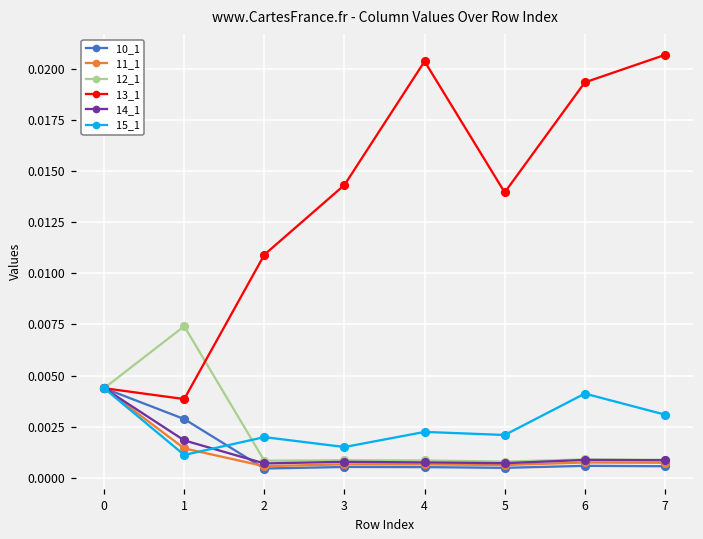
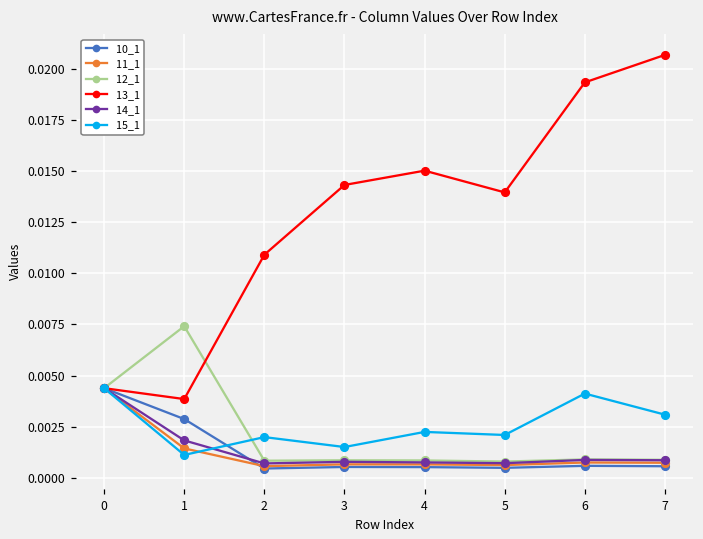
  {
    "10_1": {
      "1": 0.0029,
      "6": 0.0006,
      "7": 0.0006
    },
    "11_1": {
      "1": 0.0014
    },
    "12_1": {
      "1": 0.0074
    },
    "13_1": {
      "1": 0.0039,
      "2": 0.0109,
      "3": 0.0143,
-     "4": 0.0204,
+     "4": 0.0150,
      "5": 0.0140,
      "6": 0.0193,
      "7": 0.0207
    },
    "14_1": {
      "1": 0.0018
    },
    "15_1": {
      "1": 0.0011,
      "2": 0.0020,
      "3": 0.0015,
      "4": 0.0022,
      "5": 0.0021,
      "6": 0.0041,
      "7": 0.0031
    }
  }
